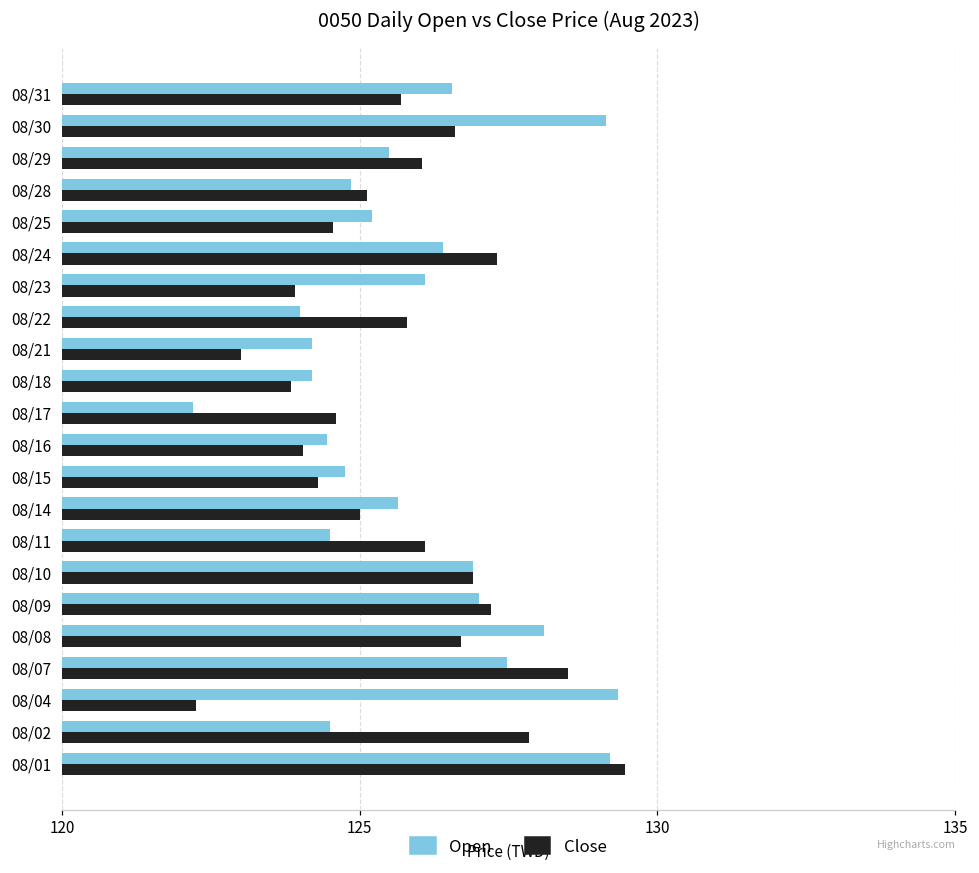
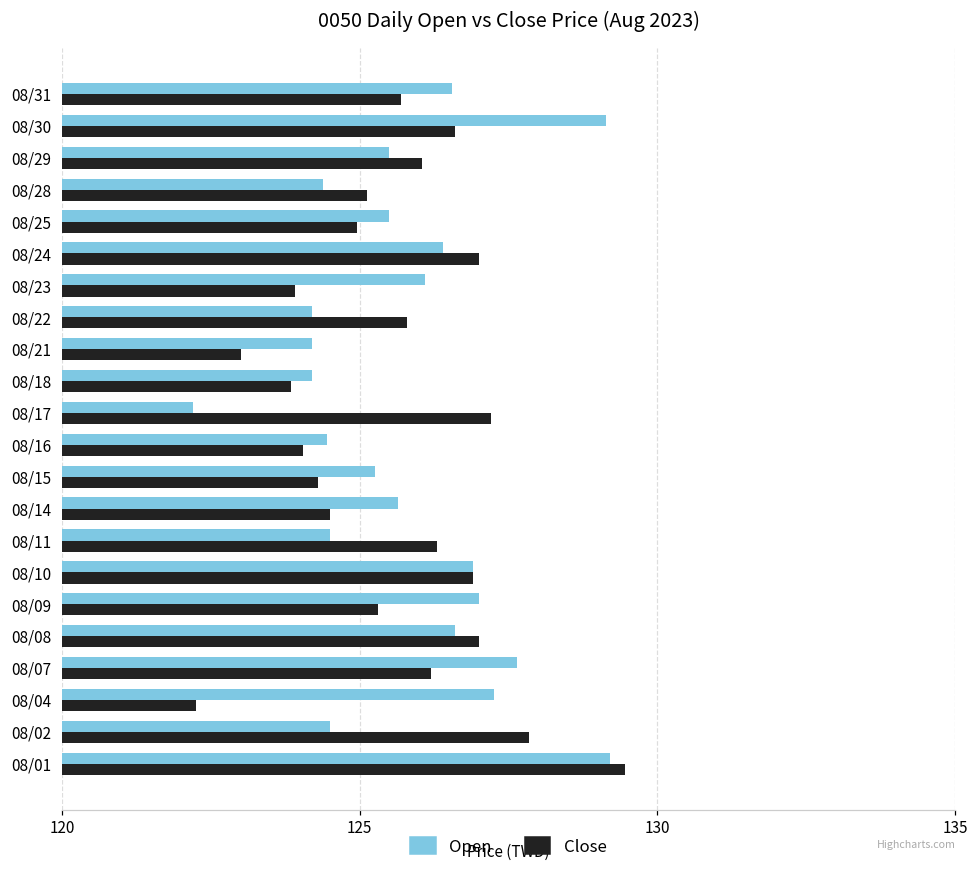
  {
    "Open": {
      "08/31": 126.6,
      "08/30": 129.1,
      "08/29": 125.5,
-     "08/28": 124.9,
-     "08/25": 125.2,
+     "08/28": 124.4,
+     "08/25": 125.5,
      "08/24": 126.4,
      "08/23": 126.1,
-     "08/22": 124.0,
+     "08/22": 124.2,
      "08/21": 124.2,
      "08/18": 124.2,
      "08/17": 122.2,
      "08/16": 124.5,
-     "08/15": 124.8,
+     "08/15": 125.3,
      "08/14": 125.7,
      "08/11": 124.5,
      "08/10": 126.9,
      "08/09": 127.0,
-     "08/08": 128.1,
-     "08/07": 127.5,
-     "08/04": 129.3,
+     "08/08": 126.6,
+     "08/07": 127.7,
+     "08/04": 127.3,
      "08/02": 124.5,
      "08/01": 129.2
    },
    "Close": {
      "08/31": 125.7,
      "08/30": 126.6,
      "08/29": 126.1,
      "08/28": 125.1,
-     "08/25": 124.6,
-     "08/24": 127.3,
+     "08/25": 125.0,
+     "08/24": 127.0,
      "08/23": 123.9,
      "08/22": 125.8,
      "08/21": 123.0,
      "08/18": 123.9,
-     "08/17": 124.6,
+     "08/17": 127.2,
      "08/16": 124.1,
      "08/15": 124.3,
-     "08/14": 125.0,
-     "08/11": 126.1,
+     "08/14": 124.5,
+     "08/11": 126.3,
      "08/10": 126.9,
-     "08/09": 127.2,
-     "08/08": 126.7,
-     "08/07": 128.5,
+     "08/09": 125.3,
+     "08/08": 127.0,
+     "08/07": 126.2,
      "08/04": 122.3,
      "08/02": 127.9,
      "08/01": 129.5
    }
  }
